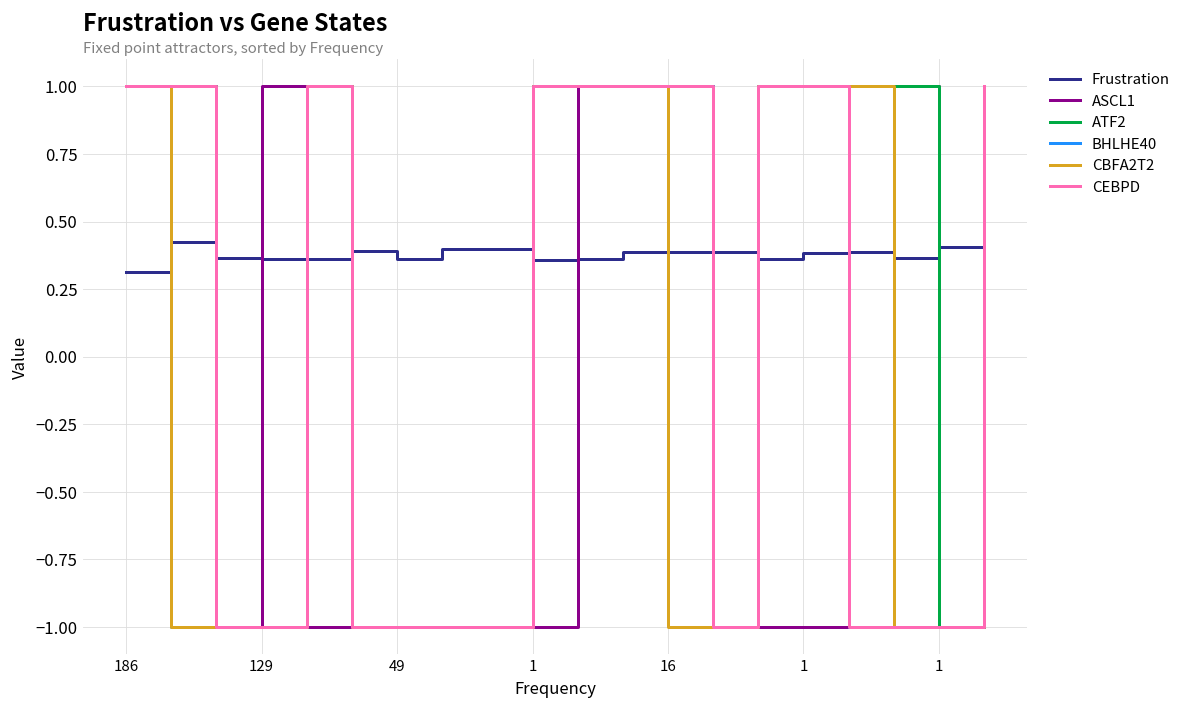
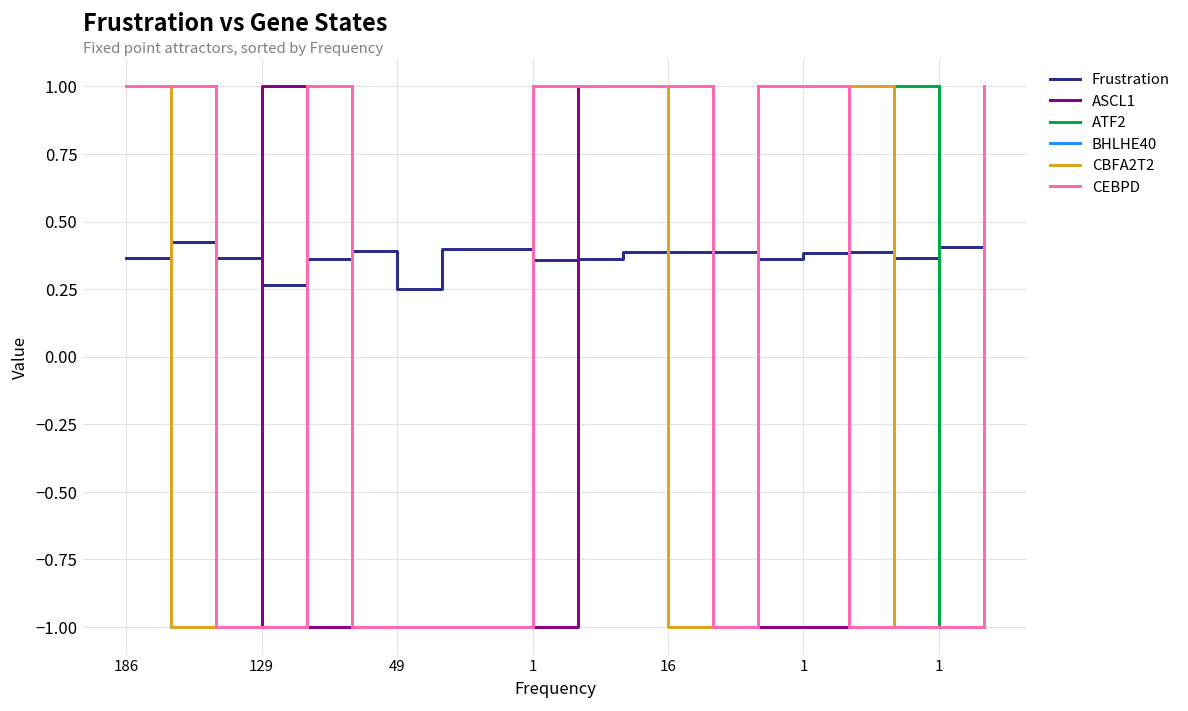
  {
    "Frustration": {
-     "186": 0.31,
-     "129": 0.36,
-     "49": 0.36
+     "186": 0.37,
+     "129": 0.27,
+     "49": 0.25
    },
    "ASCL1": {
      "129": 1.00
    }
  }
